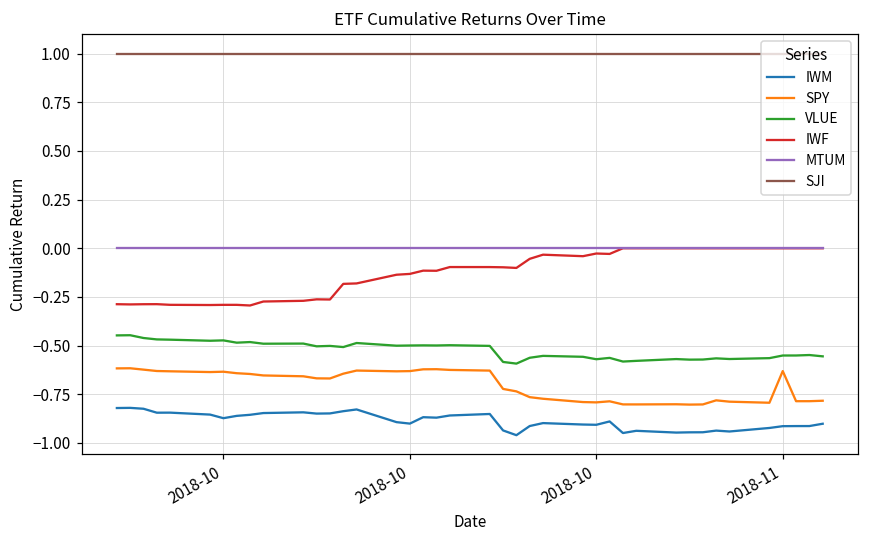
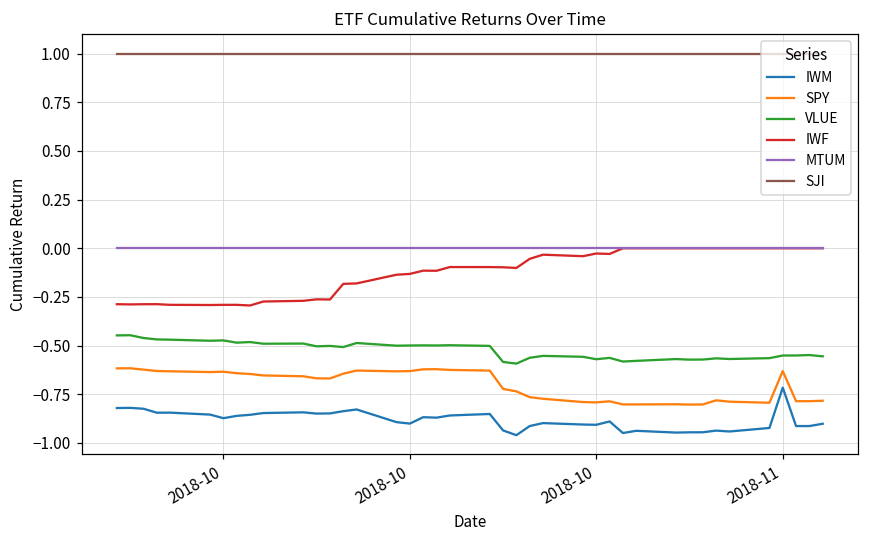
  {
    "IWM": {
-     "2018-11": -0.91
+     "2018-11": -0.72
    },
    "SPY": {
      "2018-11": -0.63
    },
    "VLUE": {
      "2018-11": -0.55
    }
  }
